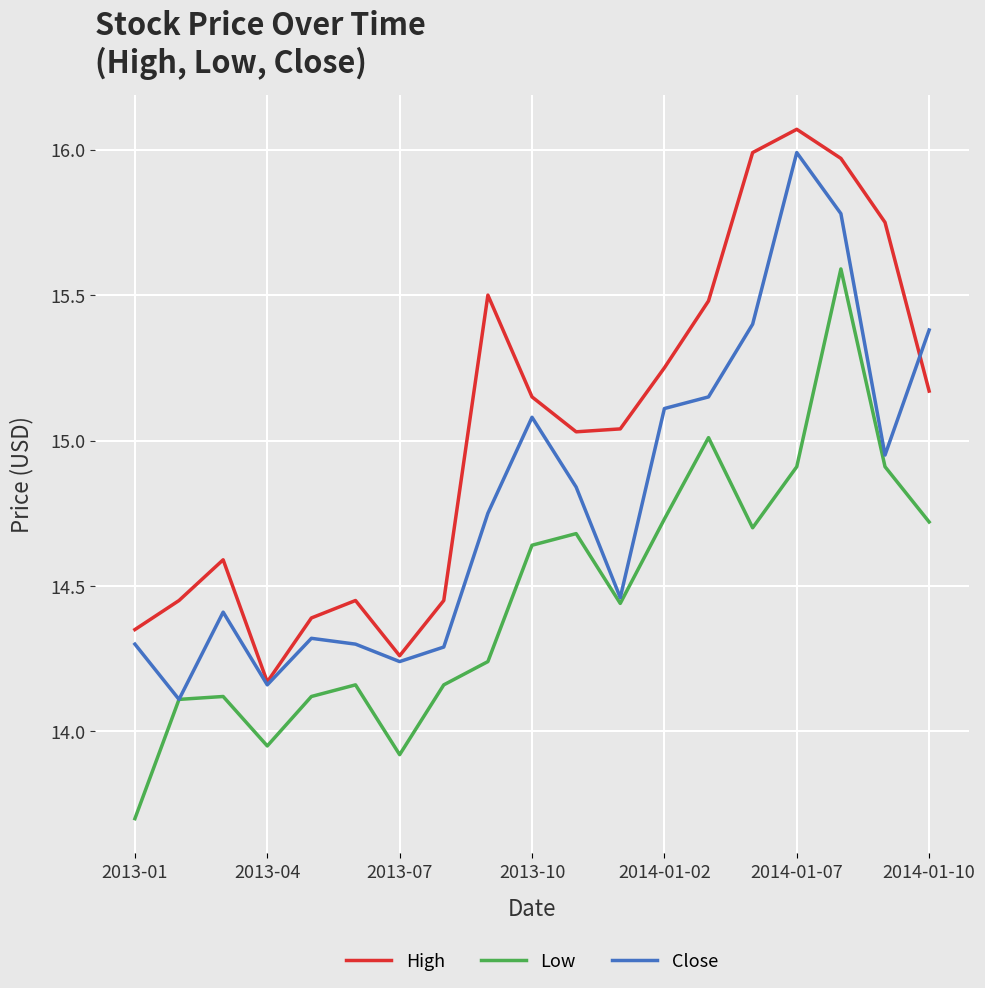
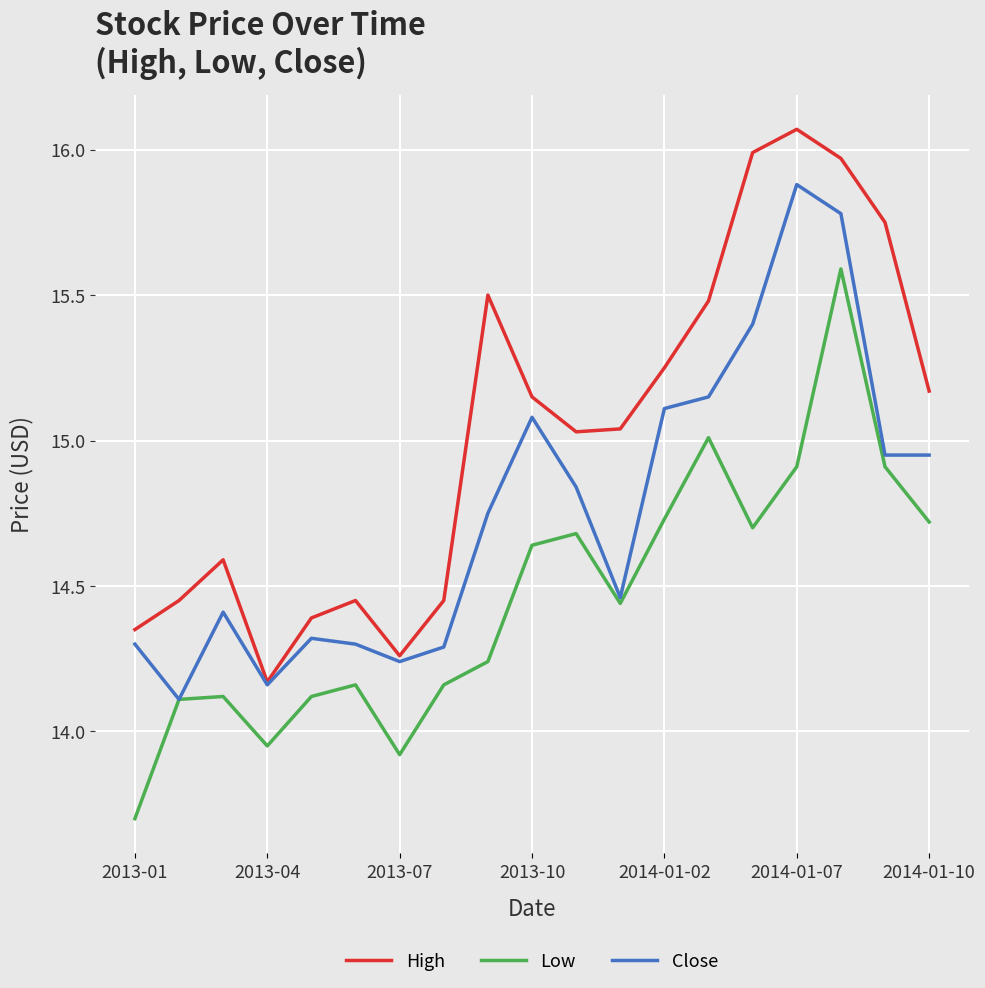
  {
    "High": {
      "2013-01": 14.35,
      "2013-04": 14.17,
      "2013-07": 14.26,
      "2013-10": 15.15,
      "2014-01-02": 15.25,
      "2014-01-07": 16.07,
      "2014-01-10": 15.17
    },
    "Low": {
      "2013-01": 13.70,
      "2013-04": 13.95,
      "2013-07": 13.92,
      "2013-10": 14.64,
      "2014-01-02": 14.73,
      "2014-01-07": 14.91,
      "2014-01-10": 14.72
    },
    "Close": {
      "2013-01": 14.30,
      "2013-04": 14.16,
      "2013-07": 14.24,
      "2013-10": 15.08,
      "2014-01-02": 15.11,
-     "2014-01-07": 15.99,
-     "2014-01-10": 15.38
+     "2014-01-07": 15.88,
+     "2014-01-10": 14.95
    }
  }
